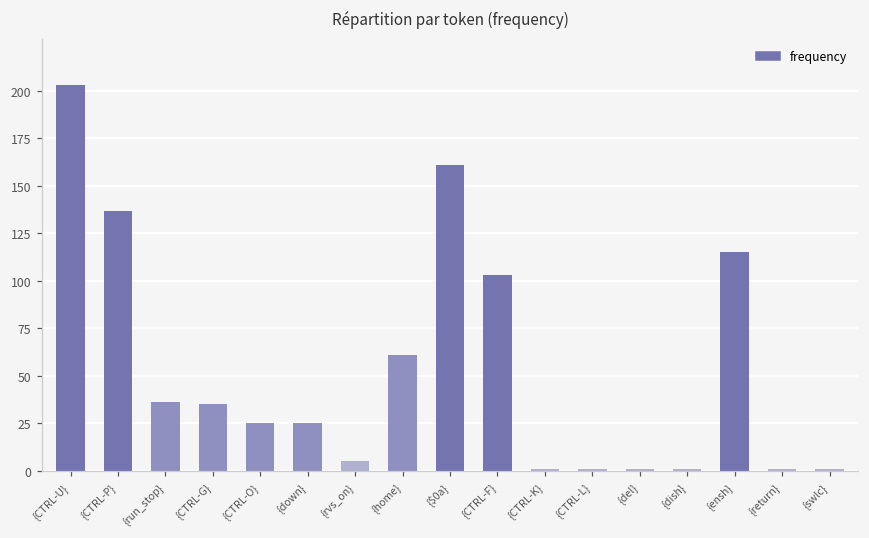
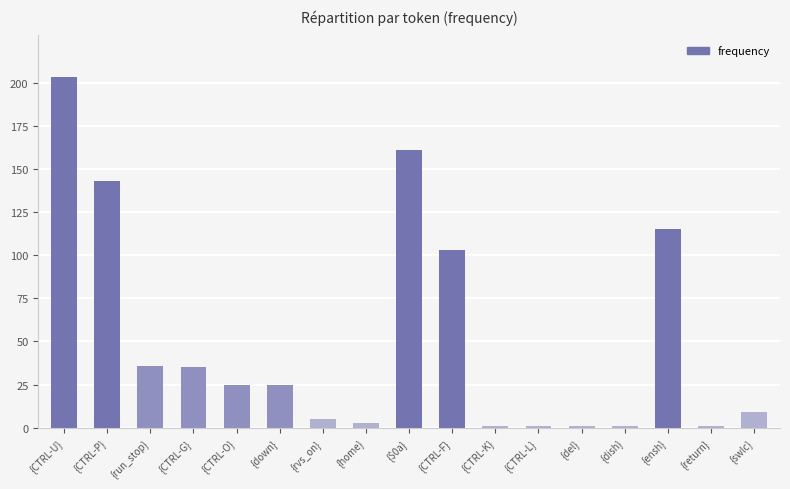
  {
    "{CTRL-U}": 203,
-   "{CTRL-P}": 137,
+   "{CTRL-P}": 143,
    "{run_stop}": 36,
    "{CTRL-G}": 35,
    "{CTRL-O}": 25,
    "{down}": 25,
    "{rvs_on}": 5,
-   "{home}": 61,
+   "{home}": 3,
    "{$0a}": 161,
    "{CTRL-F}": 103,
    "{ensh}": 115,
-   "{swlc}": 1
+   "{swlc}": 9
  }
